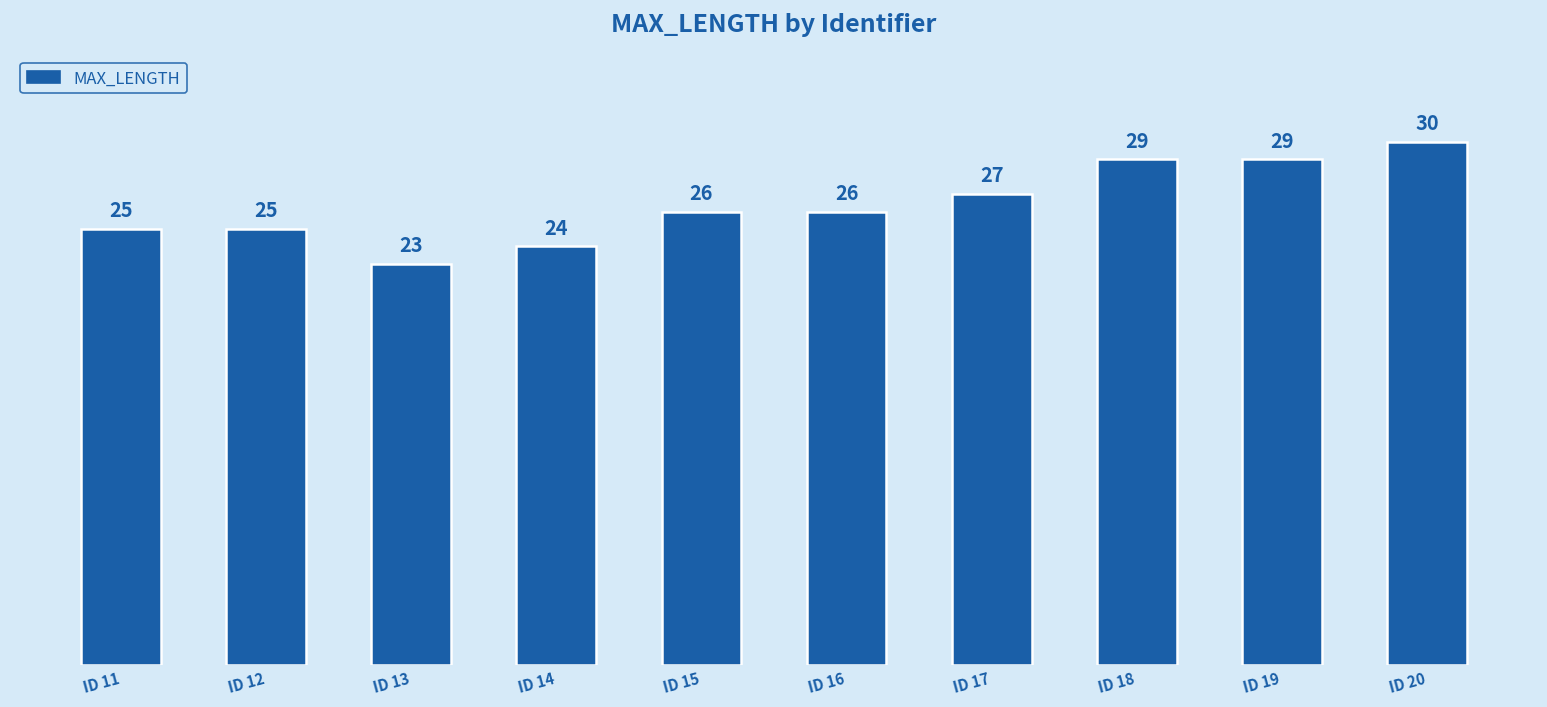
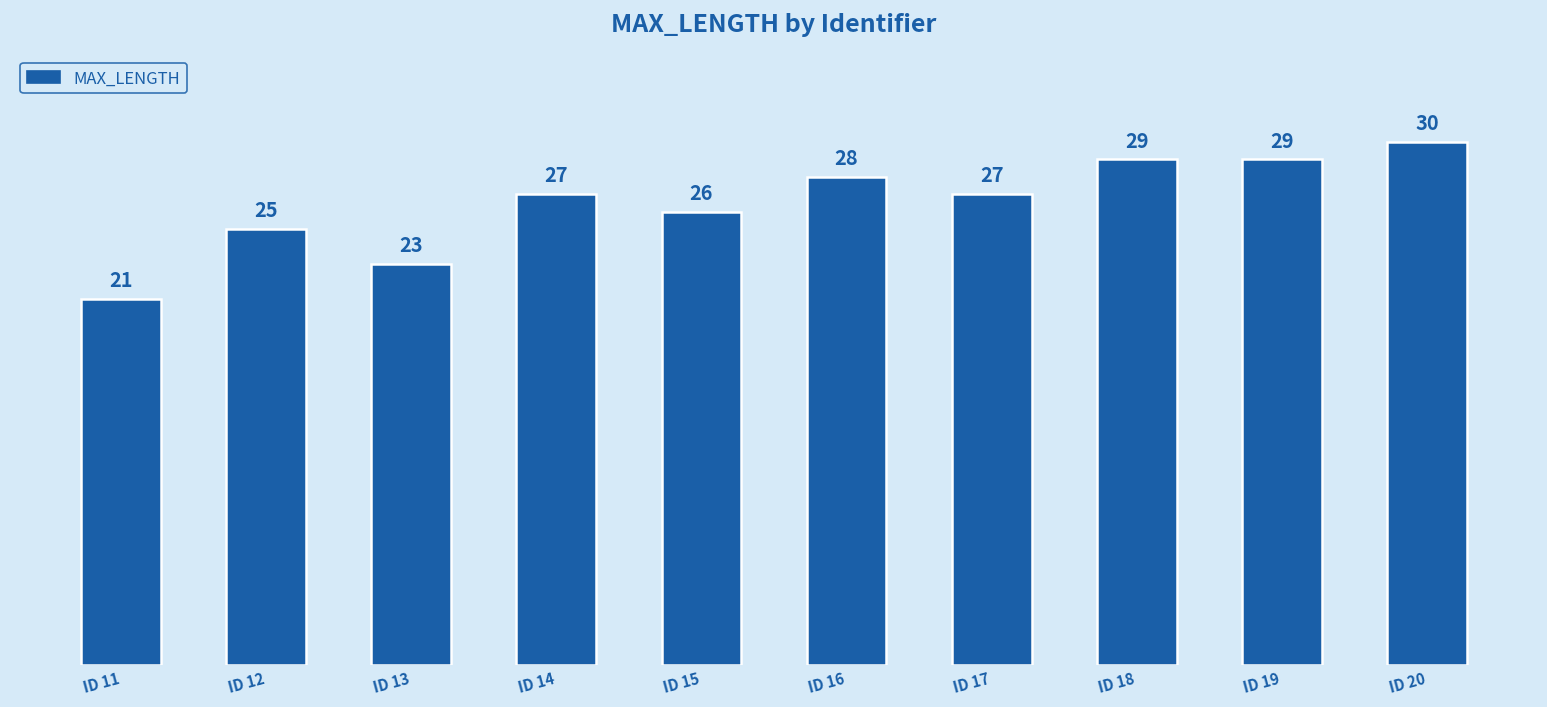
  {
-   "ID 11": 25,
+   "ID 11": 21,
    "ID 12": 25,
    "ID 13": 23,
-   "ID 14": 24,
+   "ID 14": 27,
    "ID 15": 26,
-   "ID 16": 26,
+   "ID 16": 28,
    "ID 17": 27,
    "ID 18": 29,
    "ID 19": 29,
    "ID 20": 30
  }
